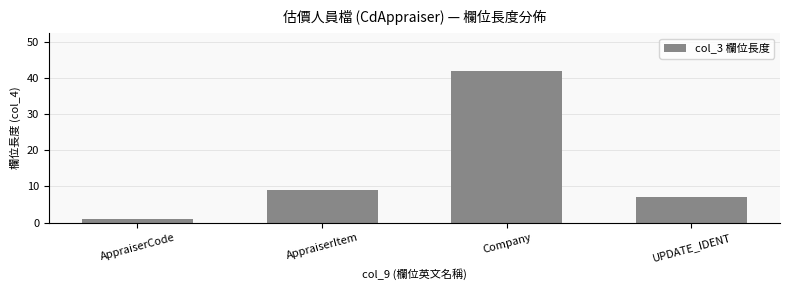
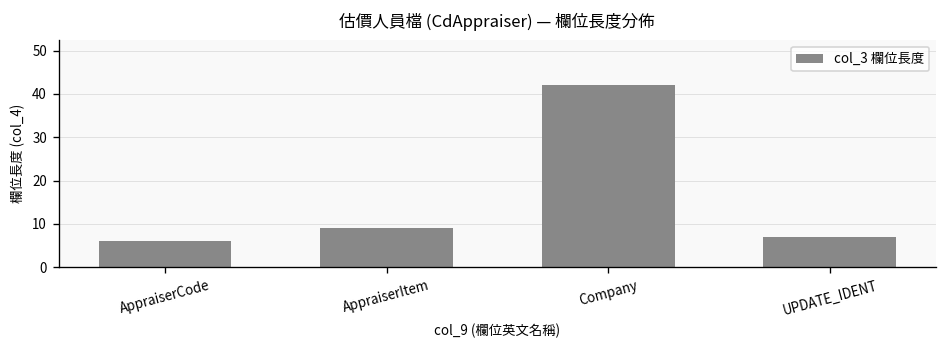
  {
-   "AppraiserCode": 1,
+   "AppraiserCode": 6,
    "AppraiserItem": 9,
    "Company": 42,
    "UPDATE_IDENT": 7
  }
